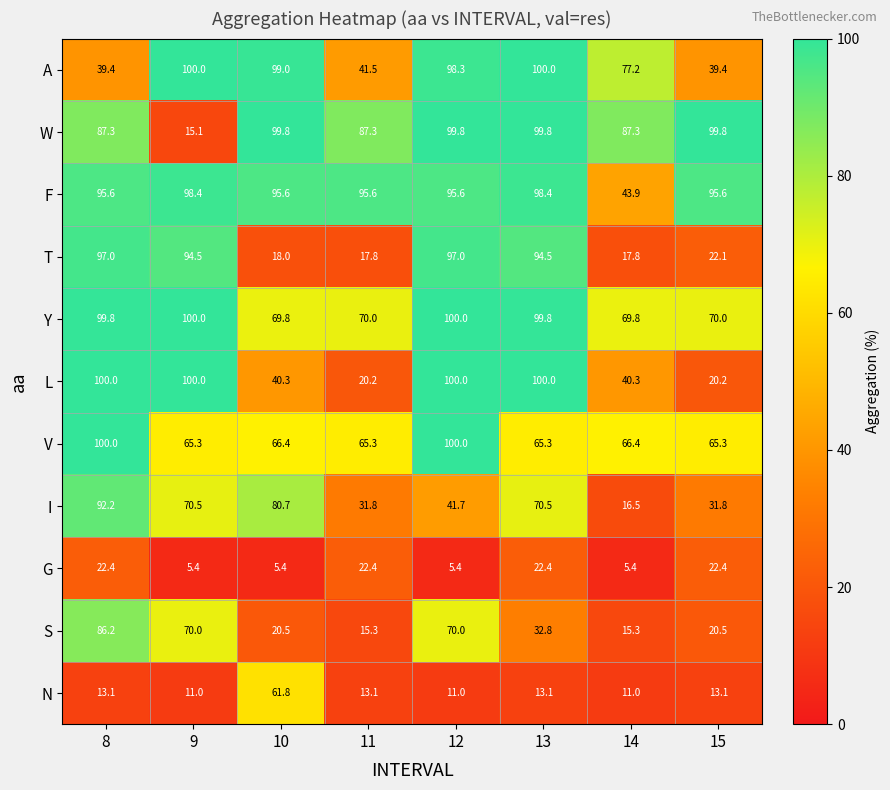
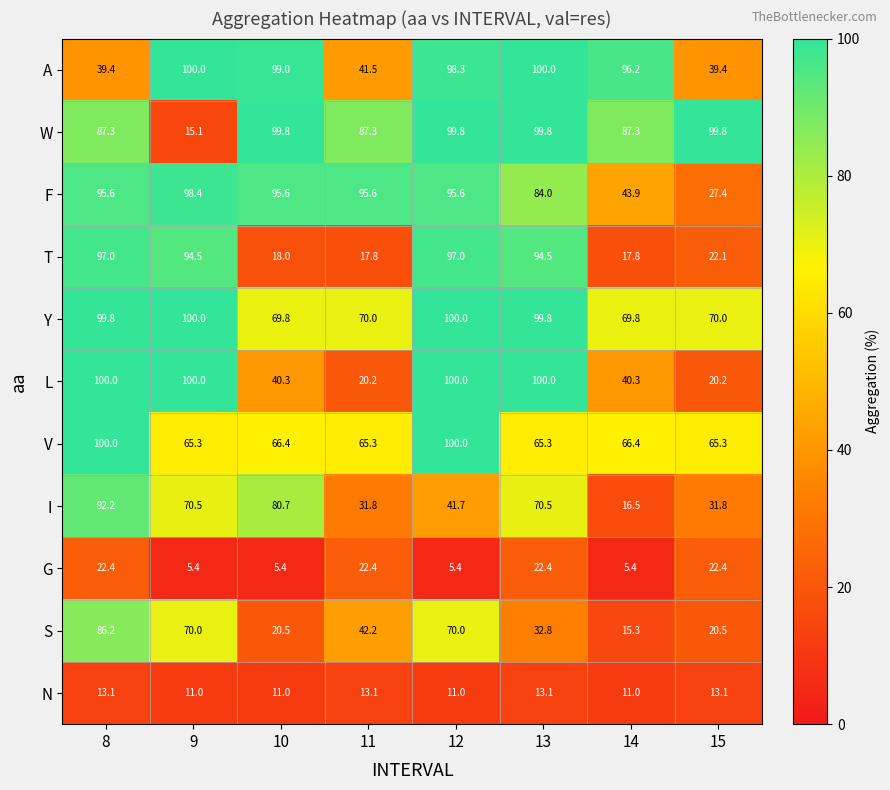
  {
    "A": {
      "8": 39.4,
      "9": 100.0,
      "10": 99.0,
      "11": 41.5,
      "12": 98.3,
      "13": 100.0,
-     "14": 77.2,
+     "14": 96.2,
      "15": 39.4
    },
    "W": {
      "8": 87.3,
      "9": 15.1,
      "10": 99.8,
      "11": 87.3,
      "12": 99.8,
      "13": 99.8,
      "14": 87.3,
      "15": 99.8
    },
    "F": {
      "8": 95.6,
      "9": 98.4,
      "10": 95.6,
      "11": 95.6,
      "12": 95.6,
-     "13": 98.4,
+     "13": 84.0,
      "14": 43.9,
-     "15": 95.6
+     "15": 27.4
    },
    "T": {
      "8": 97.0,
      "9": 94.5,
      "10": 18.0,
      "11": 17.8,
      "12": 97.0,
      "13": 94.5,
      "14": 17.8,
      "15": 22.1
    },
    "Y": {
      "8": 99.8,
      "9": 100.0,
      "10": 69.8,
      "11": 70.0,
      "12": 100.0,
      "13": 99.8,
      "14": 69.8,
      "15": 70.0
    },
    "L": {
      "8": 100.0,
      "9": 100.0,
      "10": 40.3,
      "11": 20.2,
      "12": 100.0,
      "13": 100.0,
      "14": 40.3,
      "15": 20.2
    },
    "V": {
      "8": 100.0,
      "9": 65.3,
      "10": 66.4,
      "11": 65.3,
      "12": 100.0,
      "13": 65.3,
      "14": 66.4,
      "15": 65.3
    },
    "I": {
      "8": 92.2,
      "9": 70.5,
      "10": 80.7,
      "11": 31.8,
      "12": 41.7,
      "13": 70.5,
      "14": 16.5,
      "15": 31.8
    },
    "G": {
      "8": 22.4,
      "9": 5.4,
      "10": 5.4,
      "11": 22.4,
      "12": 5.4,
      "13": 22.4,
      "14": 5.4,
      "15": 22.4
    },
    "S": {
      "8": 86.2,
      "9": 70.0,
      "10": 20.5,
-     "11": 15.3,
+     "11": 42.2,
      "12": 70.0,
      "13": 32.8,
      "14": 15.3,
      "15": 20.5
    },
    "N": {
      "8": 13.1,
      "9": 11.0,
-     "10": 61.8,
+     "10": 11.0,
      "11": 13.1,
      "12": 11.0,
      "13": 13.1,
      "14": 11.0,
      "15": 13.1
    }
  }
